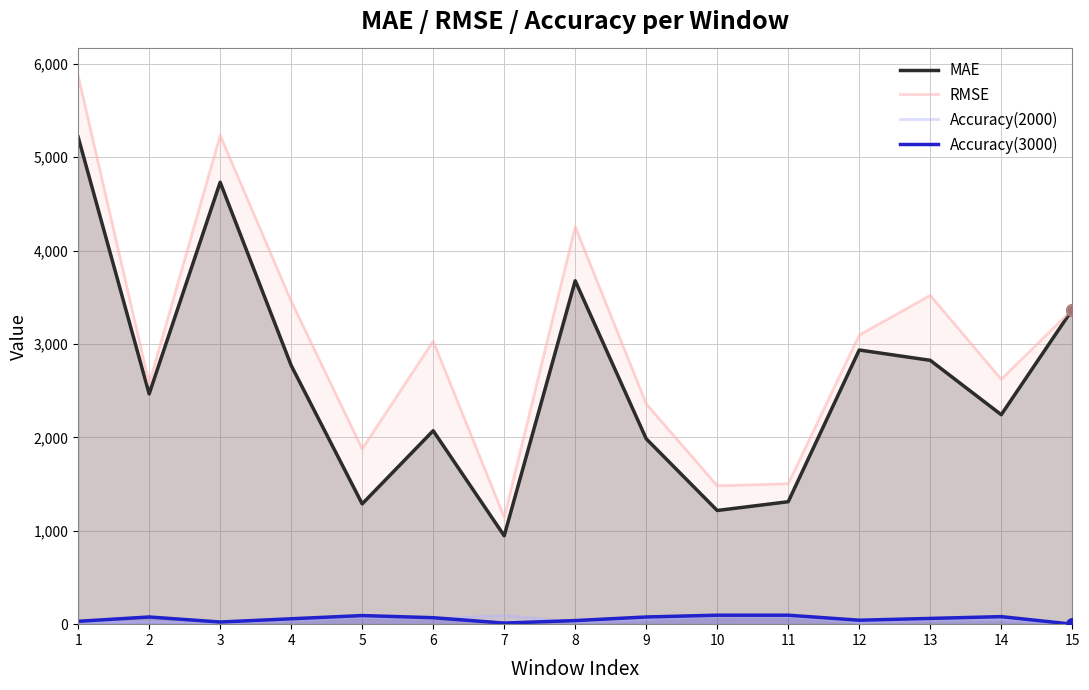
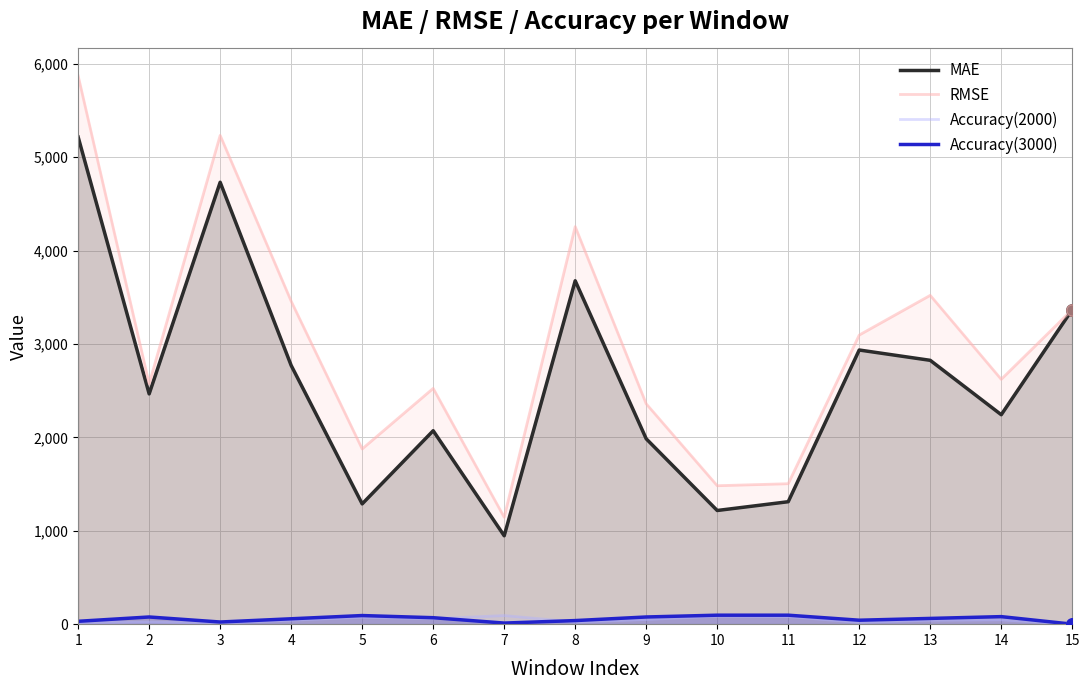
  {
    "RMSE": {
      "1": "5,900",
      "2": "2,600",
      "3": "5,200",
      "4": "3,500",
      "5": "1,900",
-     "6": "3,000",
+     "6": "2,500",
      "7": "1,100",
      "8": "4,300",
      "9": "2,400",
      "10": "1,500",
      "11": "1,500",
      "12": "3,100",
      "13": "3,500",
      "14": "2,600"
    },
    "Accuracy(3000)": {
      "2": "100",
      "7": "0",
      "14": "100"
    }
  }
